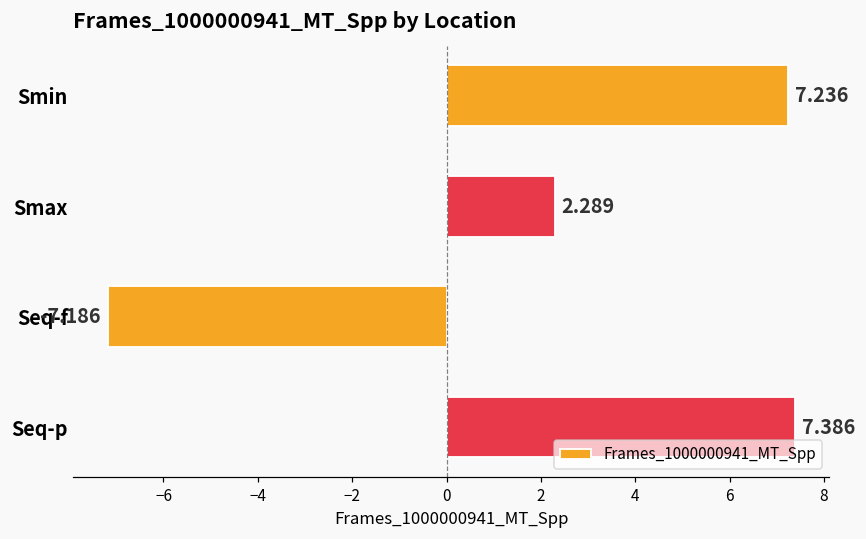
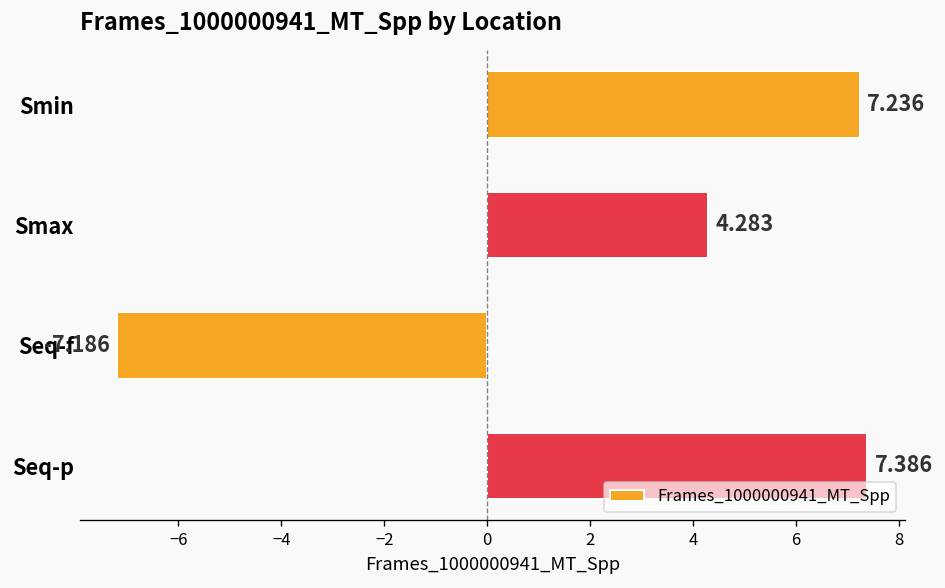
  {
    "Smin": 7.236,
-   "Smax": 2.289,
+   "Smax": 4.283,
    "Seq-f": -7.186,
    "Seq-p": 7.386
  }
